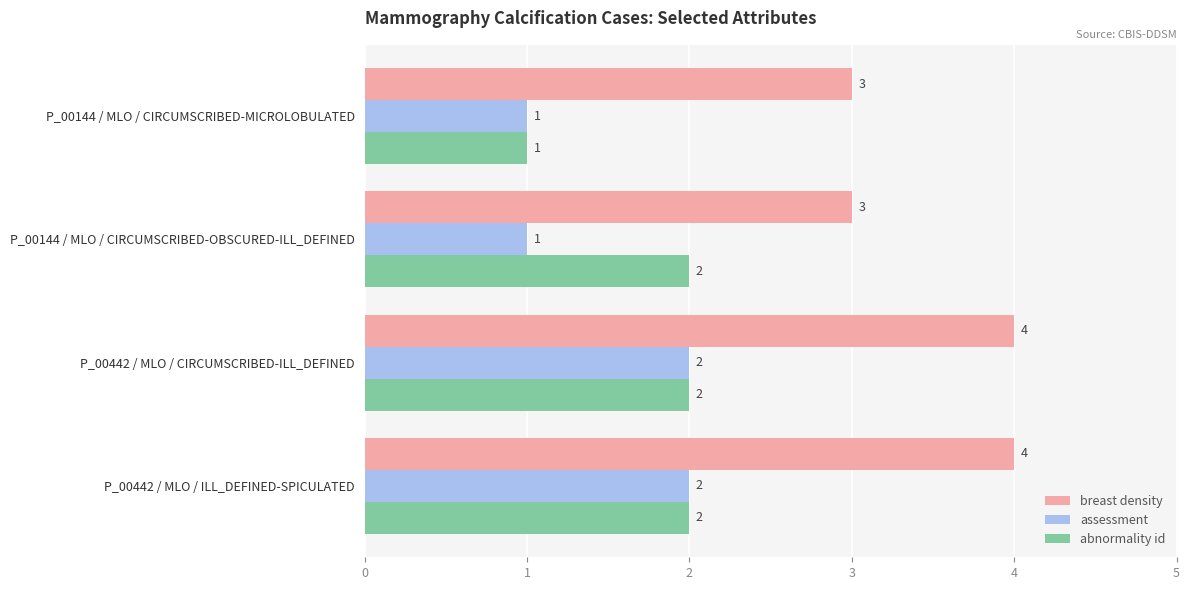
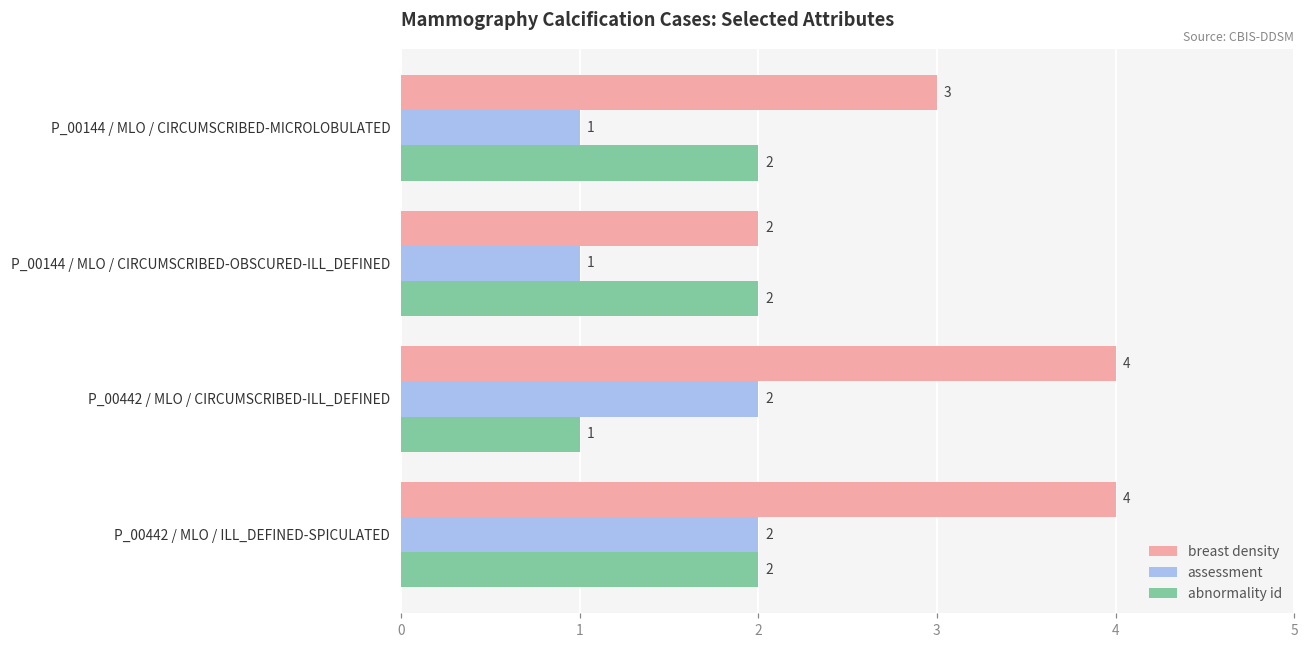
  {
    "breast density": {
      "P_00144 / MLO / CIRCUMSCRIBED-MICROLOBULATED": 3,
-     "P_00144 / MLO / CIRCUMSCRIBED-OBSCURED-ILL_DEFINED": 3,
+     "P_00144 / MLO / CIRCUMSCRIBED-OBSCURED-ILL_DEFINED": 2,
      "P_00442 / MLO / CIRCUMSCRIBED-ILL_DEFINED": 4,
      "P_00442 / MLO / ILL_DEFINED-SPICULATED": 4
    },
    "assessment": {
      "P_00144 / MLO / CIRCUMSCRIBED-MICROLOBULATED": 1,
      "P_00144 / MLO / CIRCUMSCRIBED-OBSCURED-ILL_DEFINED": 1,
      "P_00442 / MLO / CIRCUMSCRIBED-ILL_DEFINED": 2,
      "P_00442 / MLO / ILL_DEFINED-SPICULATED": 2
    },
    "abnormality id": {
-     "P_00144 / MLO / CIRCUMSCRIBED-MICROLOBULATED": 1,
+     "P_00144 / MLO / CIRCUMSCRIBED-MICROLOBULATED": 2,
      "P_00144 / MLO / CIRCUMSCRIBED-OBSCURED-ILL_DEFINED": 2,
-     "P_00442 / MLO / CIRCUMSCRIBED-ILL_DEFINED": 2,
+     "P_00442 / MLO / CIRCUMSCRIBED-ILL_DEFINED": 1,
      "P_00442 / MLO / ILL_DEFINED-SPICULATED": 2
    }
  }
